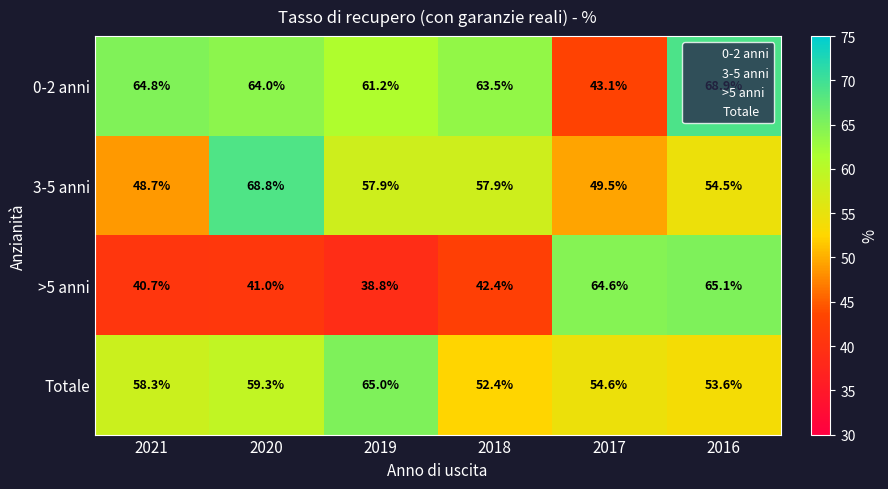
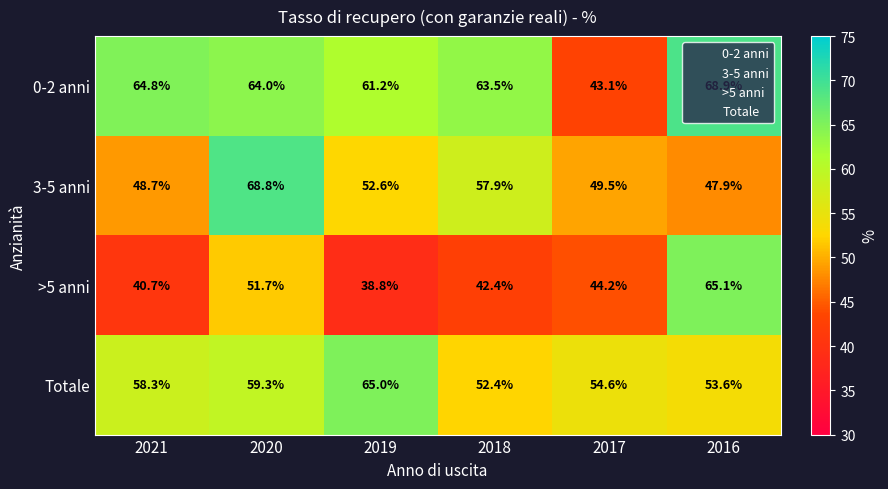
  {
    "0-2 anni": {
      "2021": "64.8%",
      "2020": "64.0%",
      "2019": "61.2%",
      "2018": "63.5%",
      "2017": "43.1%"
    },
    "3-5 anni": {
      "2021": "48.7%",
      "2020": "68.8%",
-     "2019": "57.9%",
+     "2019": "52.6%",
      "2018": "57.9%",
      "2017": "49.5%",
-     "2016": "54.5%"
+     "2016": "47.9%"
    },
    ">5 anni": {
      "2021": "40.7%",
-     "2020": "41.0%",
+     "2020": "51.7%",
      "2019": "38.8%",
      "2018": "42.4%",
-     "2017": "64.6%",
+     "2017": "44.2%",
      "2016": "65.1%"
    },
    "Totale": {
      "2021": "58.3%",
      "2020": "59.3%",
      "2019": "65.0%",
      "2018": "52.4%",
      "2017": "54.6%",
      "2016": "53.6%"
    }
  }
